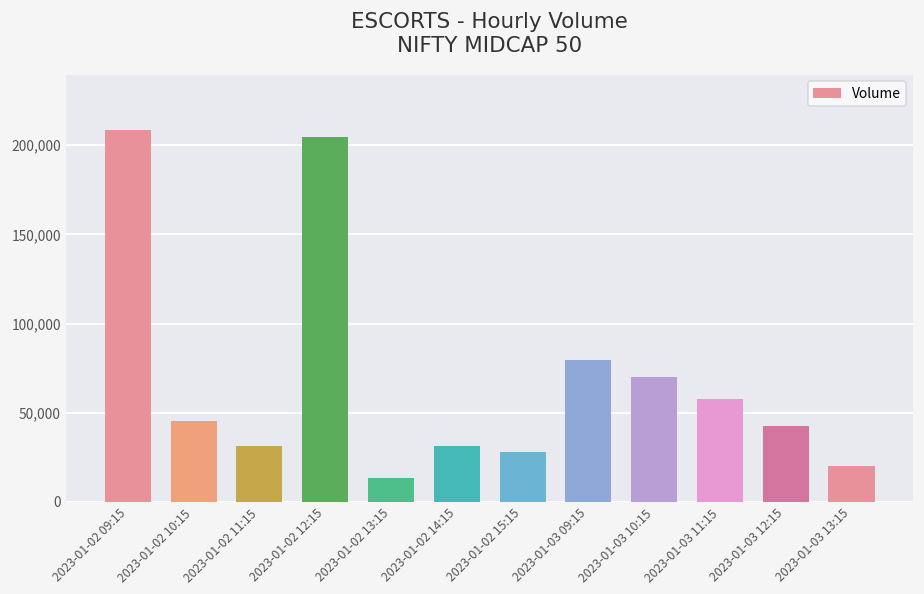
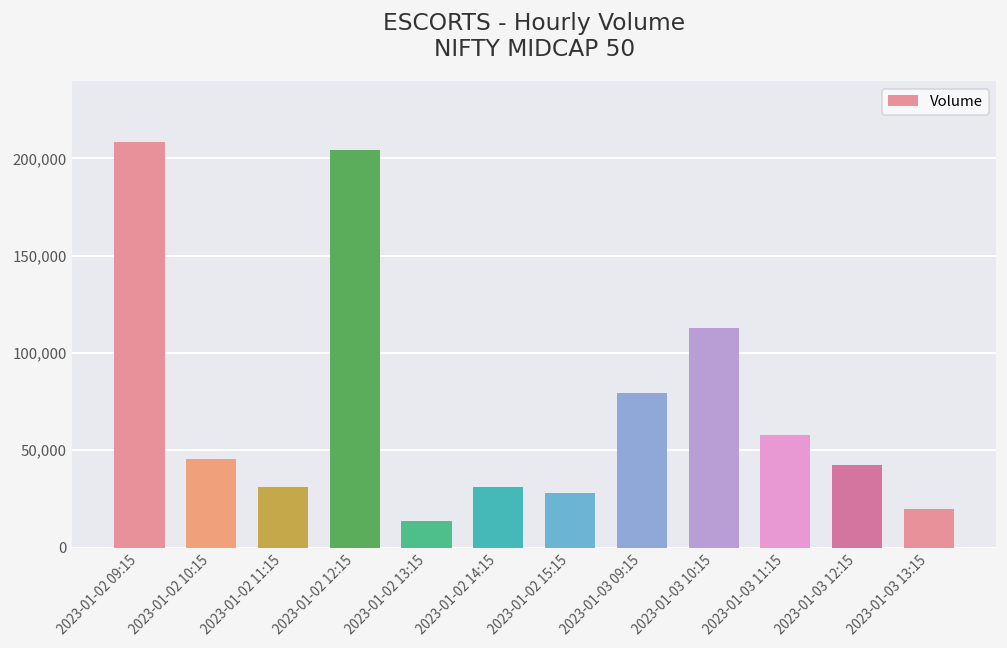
  {
    "2023-01-02 09:15": "208,000",
    "2023-01-02 10:15": "45,000",
    "2023-01-02 11:15": "31,000",
    "2023-01-02 12:15": "204,000",
    "2023-01-02 13:15": "14,000",
    "2023-01-02 14:15": "31,000",
    "2023-01-02 15:15": "28,000",
    "2023-01-03 09:15": "80,000",
-   "2023-01-03 10:15": "70,000",
+   "2023-01-03 10:15": "113,000",
    "2023-01-03 11:15": "58,000",
    "2023-01-03 12:15": "43,000",
    "2023-01-03 13:15": "20,000"
  }
